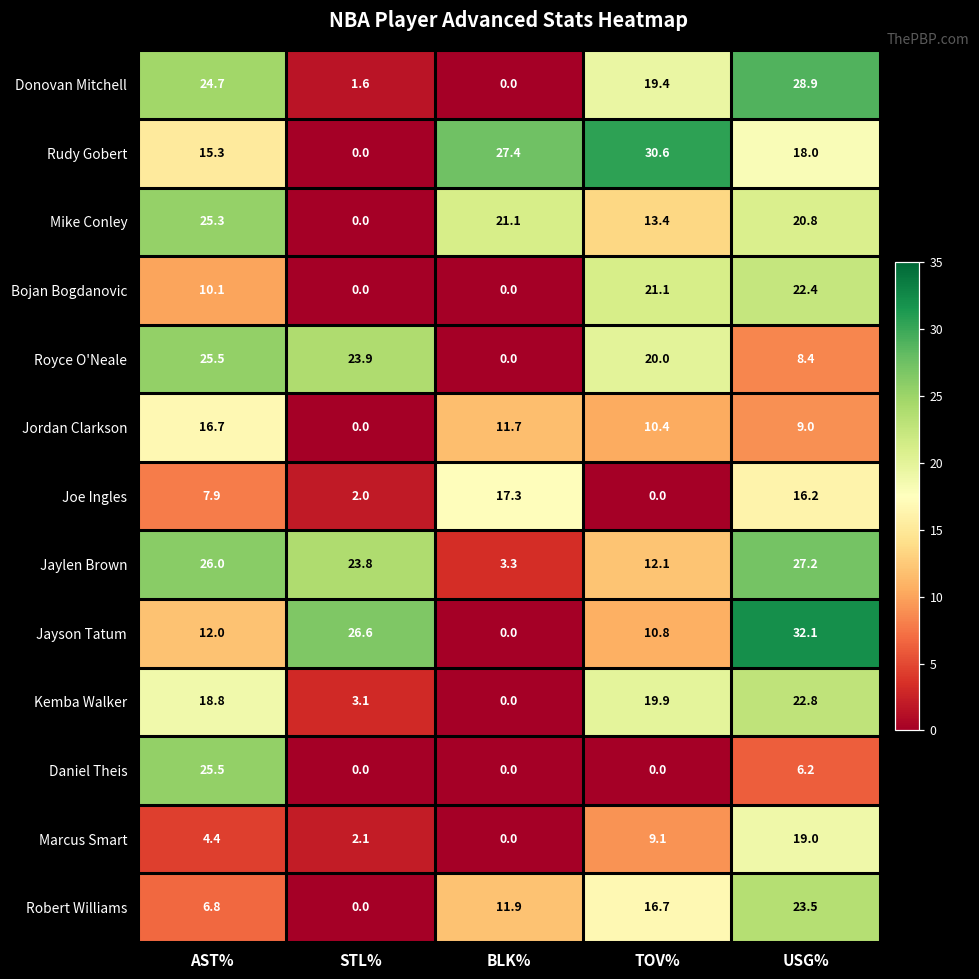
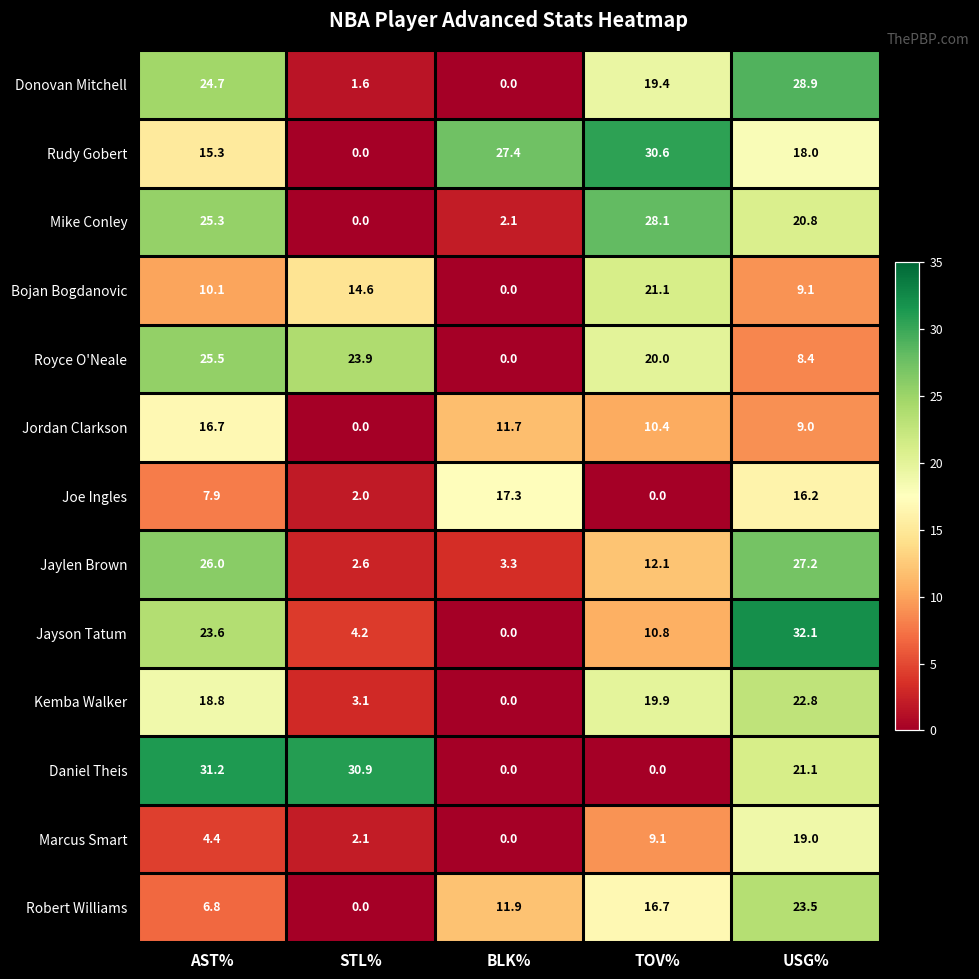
  {
    "Donovan Mitchell": {
      "AST%": 24.7,
      "STL%": 1.6,
      "BLK%": 0.0,
      "TOV%": 19.4,
      "USG%": 28.9
    },
    "Rudy Gobert": {
      "AST%": 15.3,
      "STL%": 0.0,
      "BLK%": 27.4,
      "TOV%": 30.6,
      "USG%": 18.0
    },
    "Mike Conley": {
      "AST%": 25.3,
      "STL%": 0.0,
-     "BLK%": 21.1,
-     "TOV%": 13.4,
+     "BLK%": 2.1,
+     "TOV%": 28.1,
      "USG%": 20.8
    },
    "Bojan Bogdanovic": {
      "AST%": 10.1,
-     "STL%": 0.0,
+     "STL%": 14.6,
      "BLK%": 0.0,
      "TOV%": 21.1,
-     "USG%": 22.4
+     "USG%": 9.1
    },
    "Royce O'Neale": {
      "AST%": 25.5,
      "STL%": 23.9,
      "BLK%": 0.0,
      "TOV%": 20.0,
      "USG%": 8.4
    },
    "Jordan Clarkson": {
      "AST%": 16.7,
      "STL%": 0.0,
      "BLK%": 11.7,
      "TOV%": 10.4,
      "USG%": 9.0
    },
    "Joe Ingles": {
      "AST%": 7.9,
      "STL%": 2.0,
      "BLK%": 17.3,
      "TOV%": 0.0,
      "USG%": 16.2
    },
    "Jaylen Brown": {
      "AST%": 26.0,
-     "STL%": 23.8,
+     "STL%": 2.6,
      "BLK%": 3.3,
      "TOV%": 12.1,
      "USG%": 27.2
    },
    "Jayson Tatum": {
-     "AST%": 12.0,
-     "STL%": 26.6,
+     "AST%": 23.6,
+     "STL%": 4.2,
      "BLK%": 0.0,
      "TOV%": 10.8,
      "USG%": 32.1
    },
    "Kemba Walker": {
      "AST%": 18.8,
      "STL%": 3.1,
      "BLK%": 0.0,
      "TOV%": 19.9,
      "USG%": 22.8
    },
    "Daniel Theis": {
-     "AST%": 25.5,
-     "STL%": 0.0,
+     "AST%": 31.2,
+     "STL%": 30.9,
      "BLK%": 0.0,
      "TOV%": 0.0,
-     "USG%": 6.2
+     "USG%": 21.1
    },
    "Marcus Smart": {
      "AST%": 4.4,
      "STL%": 2.1,
      "BLK%": 0.0,
      "TOV%": 9.1,
      "USG%": 19.0
    },
    "Robert Williams": {
      "AST%": 6.8,
      "STL%": 0.0,
      "BLK%": 11.9,
      "TOV%": 16.7,
      "USG%": 23.5
    }
  }
